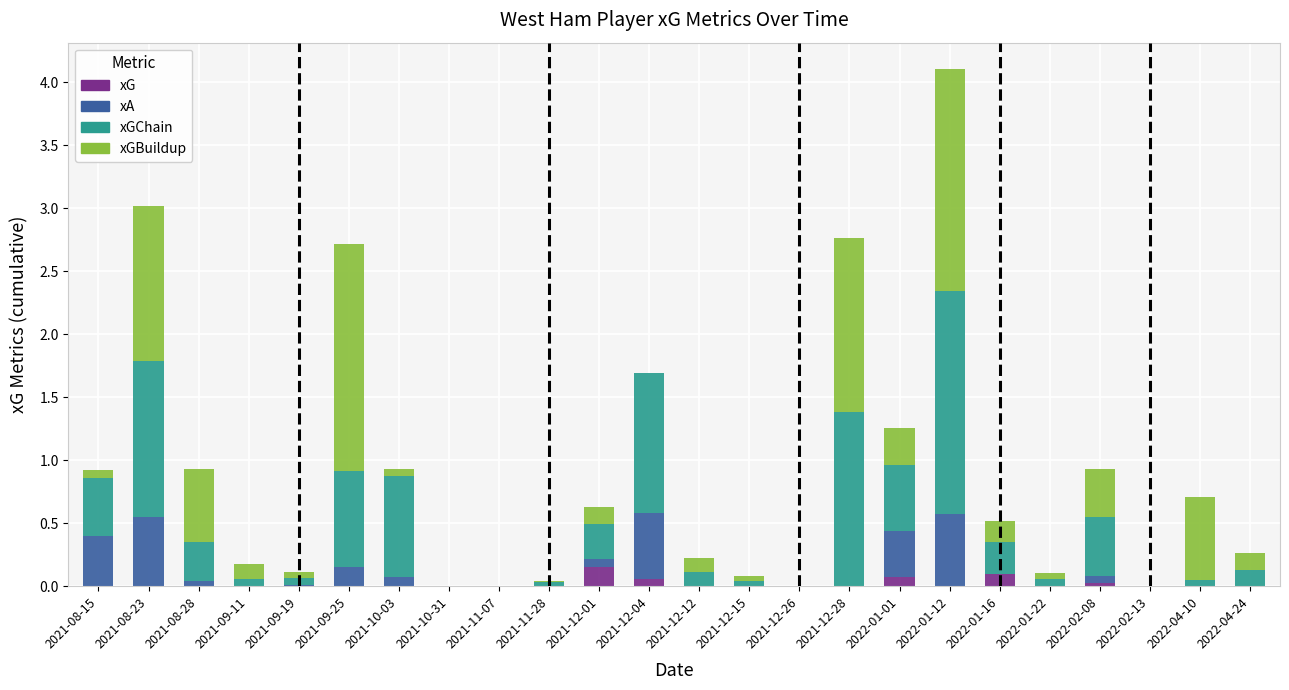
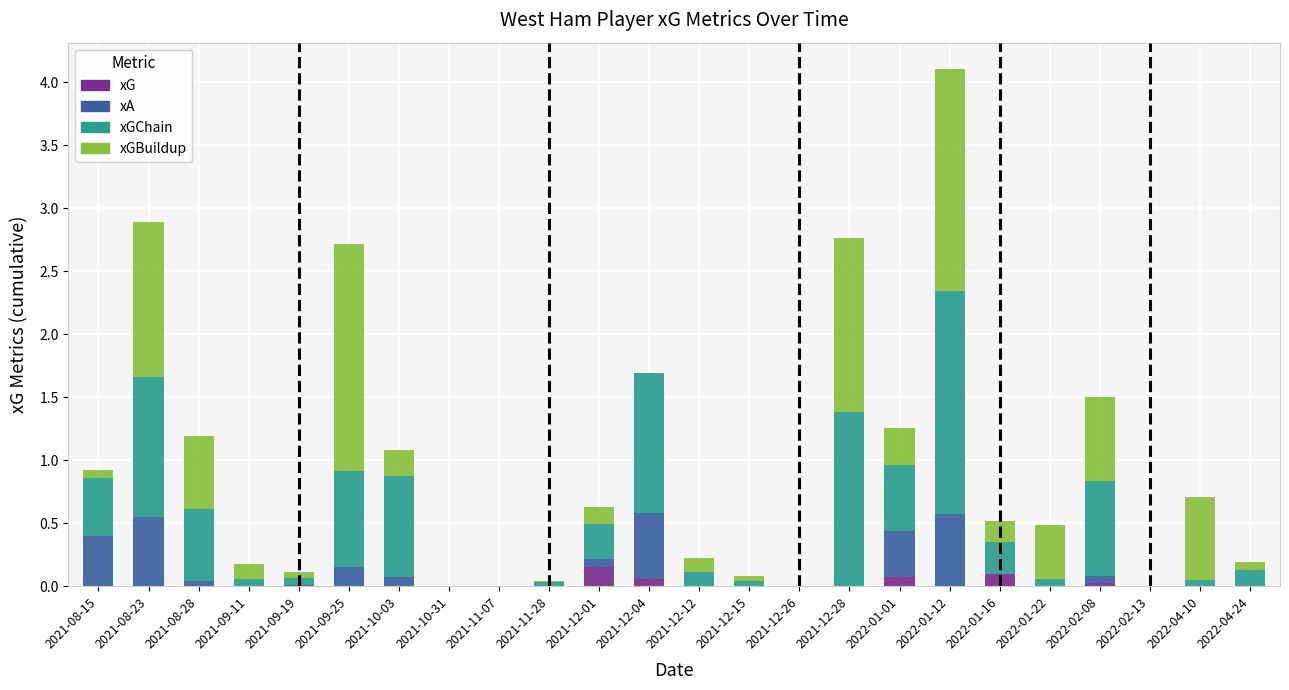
  {
    "xG": {
      "2021-08-15": 0.00,
      "2021-08-23": 0.00,
      "2021-08-28": 0.00,
      "2021-09-11": 0.00,
      "2021-09-19": 0.00,
      "2021-09-25": 0.00,
      "2021-10-03": 0.00,
      "2021-10-31": 0.00,
      "2021-11-07": 0.00,
      "2021-11-28": 0.00,
      "2021-12-01": 0.15,
      "2021-12-04": 0.05,
      "2021-12-12": 0.00,
      "2021-12-15": 0.00,
      "2021-12-26": 0.00,
      "2021-12-28": 0.00,
      "2022-01-01": 0.07,
      "2022-01-12": 0.00,
      "2022-01-16": 0.09,
      "2022-01-22": 0.00,
      "2022-02-08": 0.03,
      "2022-02-13": 0.00,
      "2022-04-10": 0.00,
      "2022-04-24": 0.00
    },
    "xA": {
      "2021-08-15": 0.40,
      "2021-08-23": 0.55,
      "2021-08-28": 0.04,
      "2021-09-11": 0.00,
      "2021-09-25": 0.15,
      "2021-10-03": 0.07,
      "2021-10-31": 0.00,
      "2021-11-07": 0.00,
      "2021-11-28": 0.00,
      "2021-12-01": 0.06,
      "2021-12-04": 0.52,
      "2021-12-12": 0.00,
      "2021-12-15": 0.00,
      "2021-12-26": 0.00,
      "2021-12-28": 0.00,
      "2022-01-01": 0.37,
      "2022-01-12": 0.57,
      "2022-01-16": 0.00,
      "2022-01-22": 0.00,
      "2022-02-08": 0.05,
      "2022-02-13": 0.00,
      "2022-04-10": 0.00,
      "2022-04-24": 0.00
    },
    "xGChain": {
      "2021-08-15": 0.46,
-     "2021-08-23": 1.23,
-     "2021-08-28": 0.32,
+     "2021-08-23": 1.11,
+     "2021-08-28": 0.58,
      "2021-09-11": 0.05,
      "2021-09-19": 0.05,
      "2021-09-25": 0.76,
      "2021-10-03": 0.81,
      "2021-10-31": 0.00,
      "2021-11-07": 0.00,
      "2021-11-28": 0.03,
      "2021-12-01": 0.27,
      "2021-12-04": 1.11,
      "2021-12-12": 0.11,
      "2021-12-15": 0.04,
      "2021-12-26": 0.00,
      "2021-12-28": 1.38,
      "2022-01-01": 0.52,
      "2022-01-12": 1.77,
      "2022-01-16": 0.26,
      "2022-01-22": 0.05,
-     "2022-02-08": 0.46,
+     "2022-02-08": 0.75,
      "2022-02-13": 0.00,
      "2022-04-10": 0.05,
      "2022-04-24": 0.13
    },
    "xGBuildup": {
      "2021-08-15": 0.06,
      "2021-08-23": 1.23,
      "2021-08-28": 0.58,
      "2021-09-11": 0.12,
      "2021-09-19": 0.05,
      "2021-09-25": 1.80,
-     "2021-10-03": 0.05,
+     "2021-10-03": 0.20,
      "2021-10-31": 0.00,
      "2021-11-07": 0.00,
      "2021-12-01": 0.14,
      "2021-12-04": 0.00,
      "2021-12-12": 0.11,
      "2021-12-15": 0.04,
      "2021-12-26": 0.00,
      "2021-12-28": 1.38,
      "2022-01-01": 0.30,
      "2022-01-12": 1.77,
      "2022-01-16": 0.17,
-     "2022-01-22": 0.05,
-     "2022-02-08": 0.38,
+     "2022-01-22": 0.43,
+     "2022-02-08": 0.67,
      "2022-02-13": 0.00,
      "2022-04-10": 0.66,
-     "2022-04-24": 0.13
+     "2022-04-24": 0.06
    }
  }
